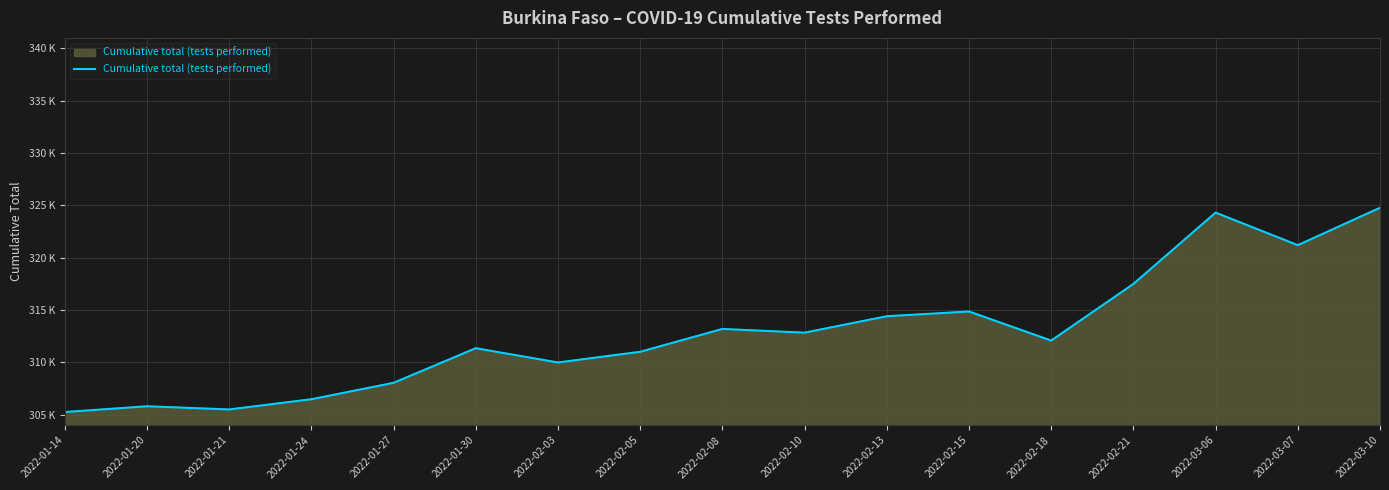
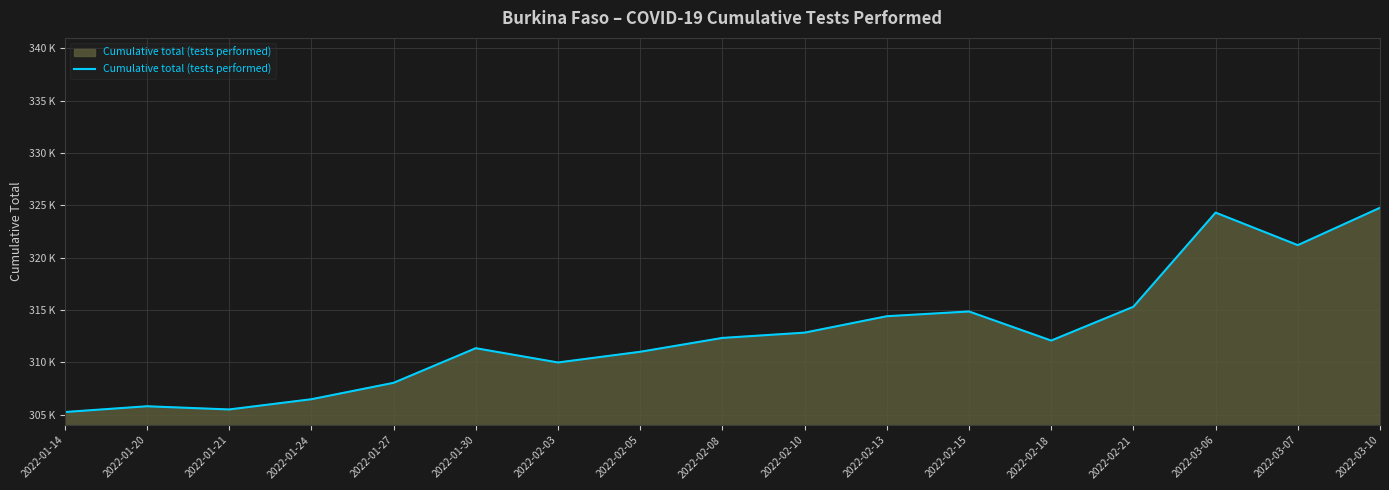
  {
    "2022-01-14": 305300,
    "2022-01-20": 305800,
    "2022-01-21": 305500,
    "2022-01-24": 306500,
    "2022-01-27": 308000,
    "2022-01-30": 311400,
    "2022-02-03": 310000,
    "2022-02-05": 311000,
-   "2022-02-08": 313200,
+   "2022-02-08": 312300,
    "2022-02-10": 312800,
    "2022-02-13": 314400,
    "2022-02-15": 314900,
    "2022-02-18": 312100,
-   "2022-02-21": 317500,
+   "2022-02-21": 315300,
    "2022-03-06": 324300,
    "2022-03-07": 321200,
    "2022-03-10": 324800
  }
